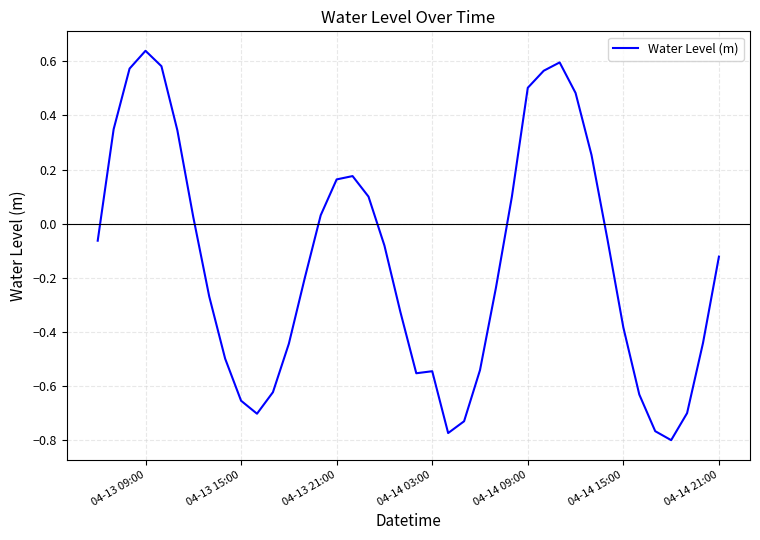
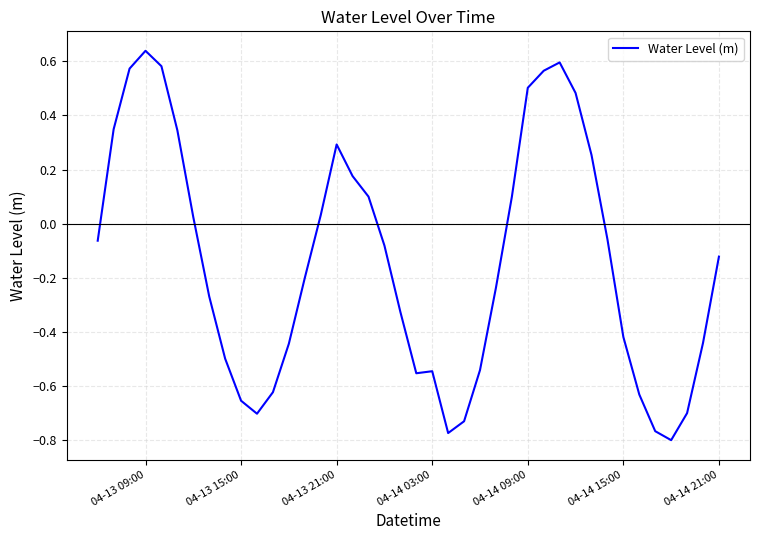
  {
    "04-13 09:00": 0.64,
    "04-13 15:00": -0.66,
-   "04-13 21:00": 0.16,
+   "04-13 21:00": 0.29,
    "04-14 03:00": -0.55,
    "04-14 09:00": 0.50,
-   "04-14 15:00": -0.38,
+   "04-14 15:00": -0.42,
    "04-14 21:00": -0.12
  }
